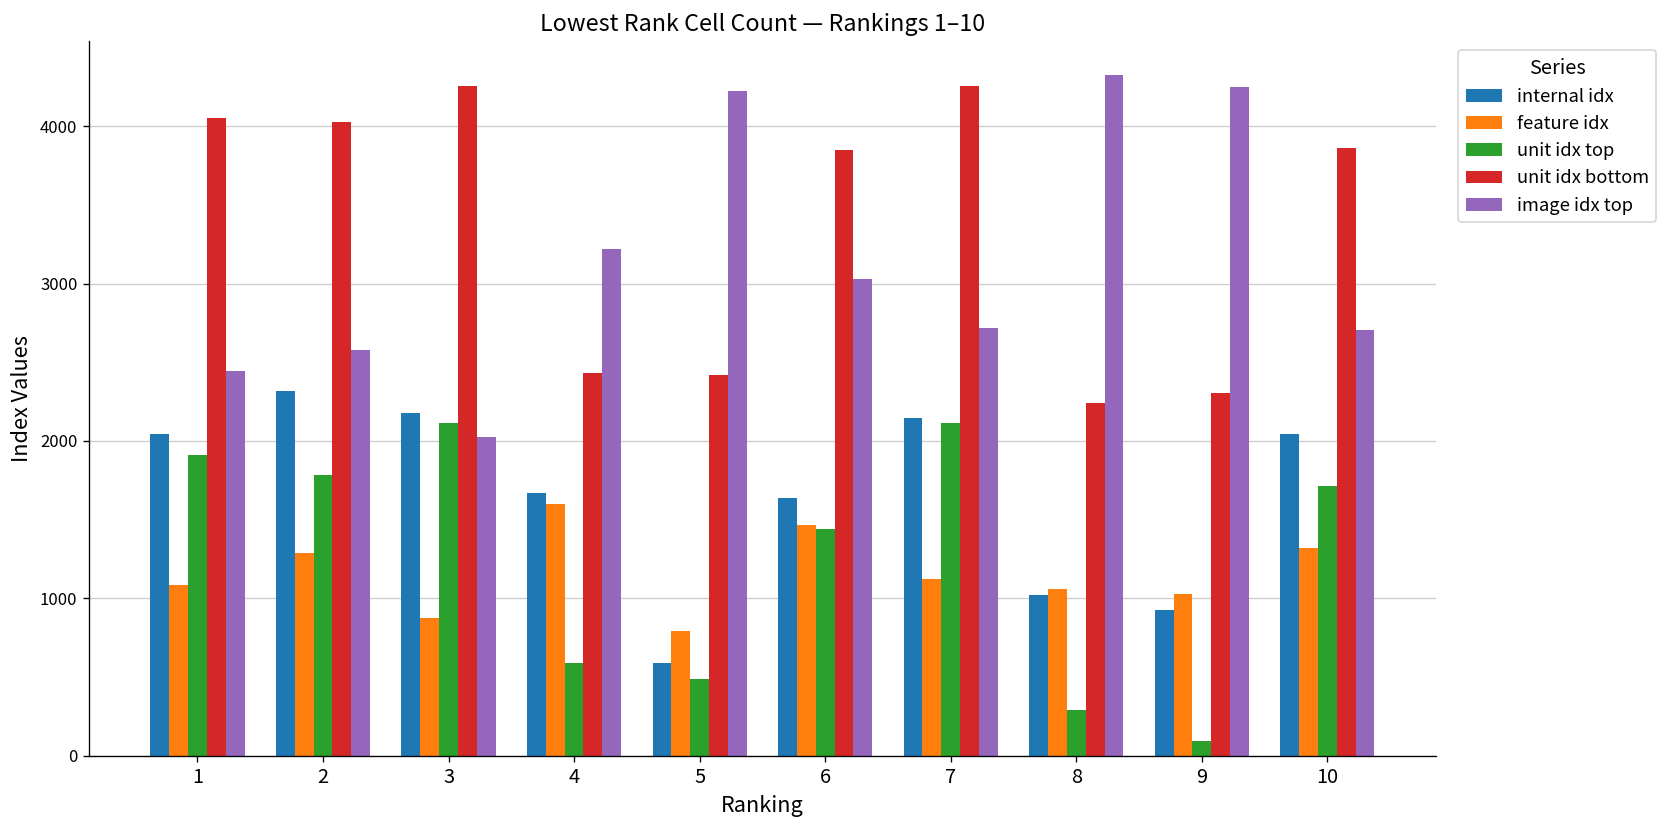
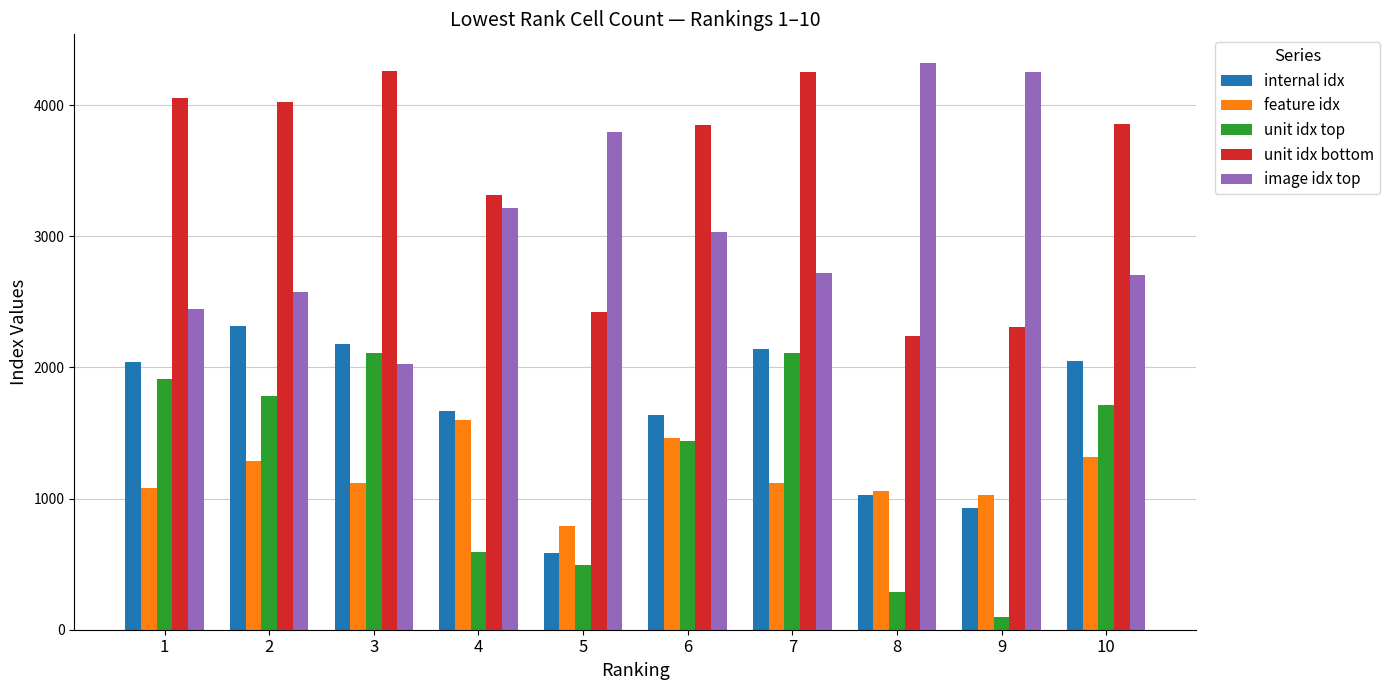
  {
    "internal idx": {
      "1": 2040,
      "2": 2320,
      "3": 2180,
      "4": 1670,
      "5": 590,
      "6": 1640,
      "7": 2140,
      "8": 1020,
      "9": 930,
      "10": 2050
    },
    "feature idx": {
      "1": 1080,
      "2": 1290,
-     "3": 880,
+     "3": 1120,
      "4": 1600,
      "5": 790,
      "6": 1460,
      "7": 1120,
      "8": 1060,
      "9": 1030,
      "10": 1320
    },
    "unit idx top": {
      "1": 1910,
      "2": 1780,
      "3": 2110,
      "4": 590,
      "5": 490,
      "6": 1440,
      "7": 2110,
      "8": 290,
      "9": 100,
      "10": 1720
    },
    "unit idx bottom": {
      "1": 4060,
      "2": 4020,
      "3": 4260,
-     "4": 2430,
+     "4": 3320,
      "5": 2420,
      "6": 3850,
      "7": 4260,
      "8": 2240,
      "9": 2310,
      "10": 3860
    },
    "image idx top": {
      "1": 2450,
      "2": 2580,
      "3": 2020,
      "4": 3220,
-     "5": 4220,
+     "5": 3800,
      "6": 3030,
      "7": 2720,
      "8": 4320,
      "9": 4250,
      "10": 2700
    }
  }
